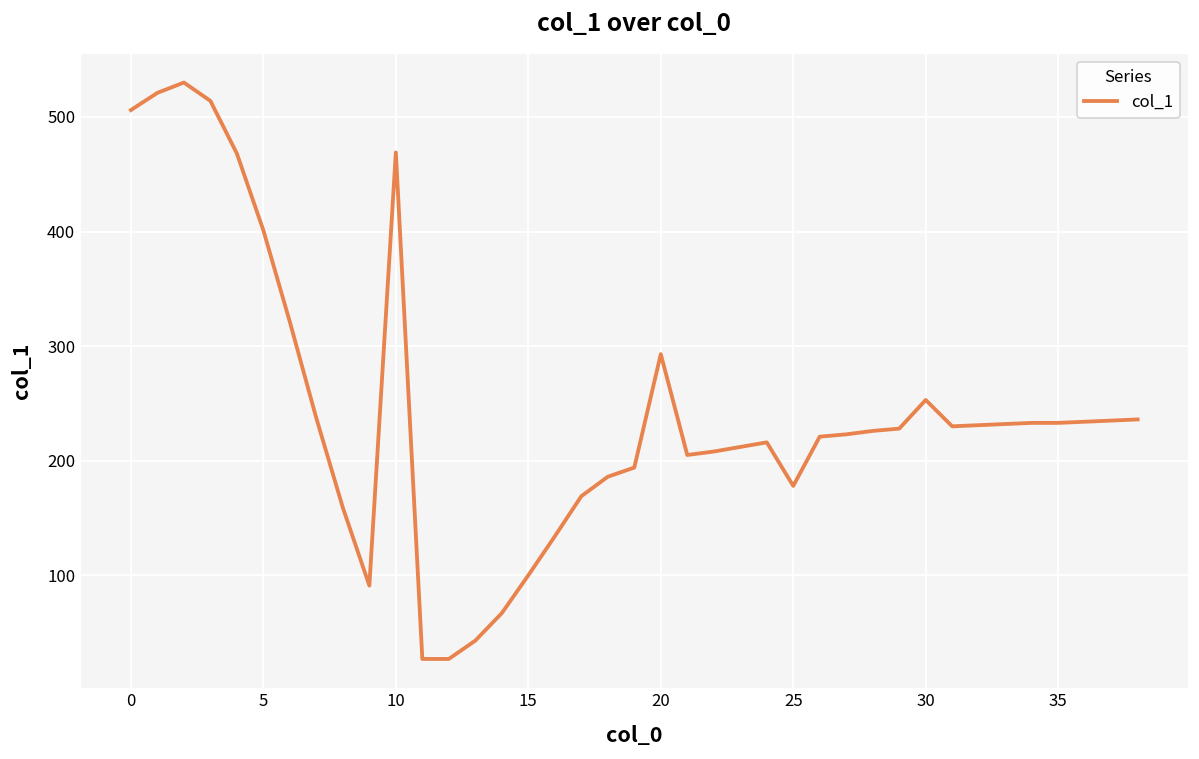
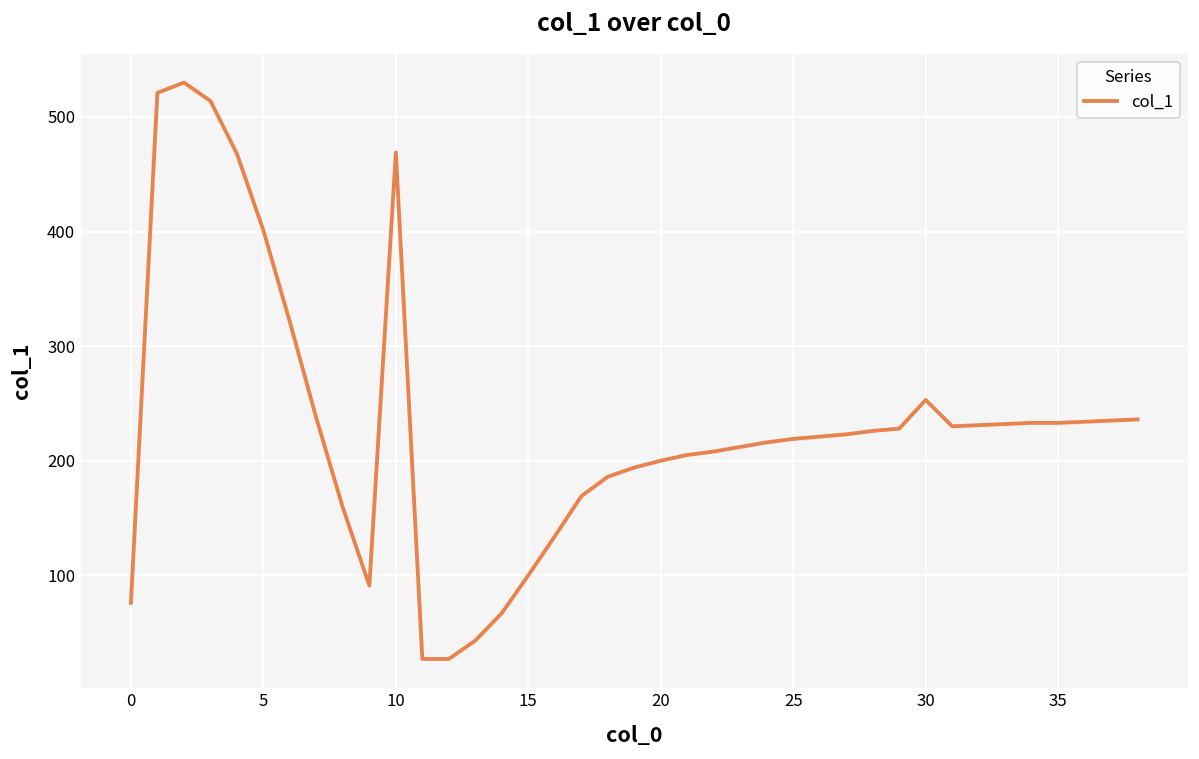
  {
-   "0": 506,
+   "0": 76,
    "5": 401,
    "10": 469,
    "15": 100,
-   "20": 293,
-   "25": 178,
+   "20": 200,
+   "25": 219,
    "30": 253,
    "35": 233
  }
